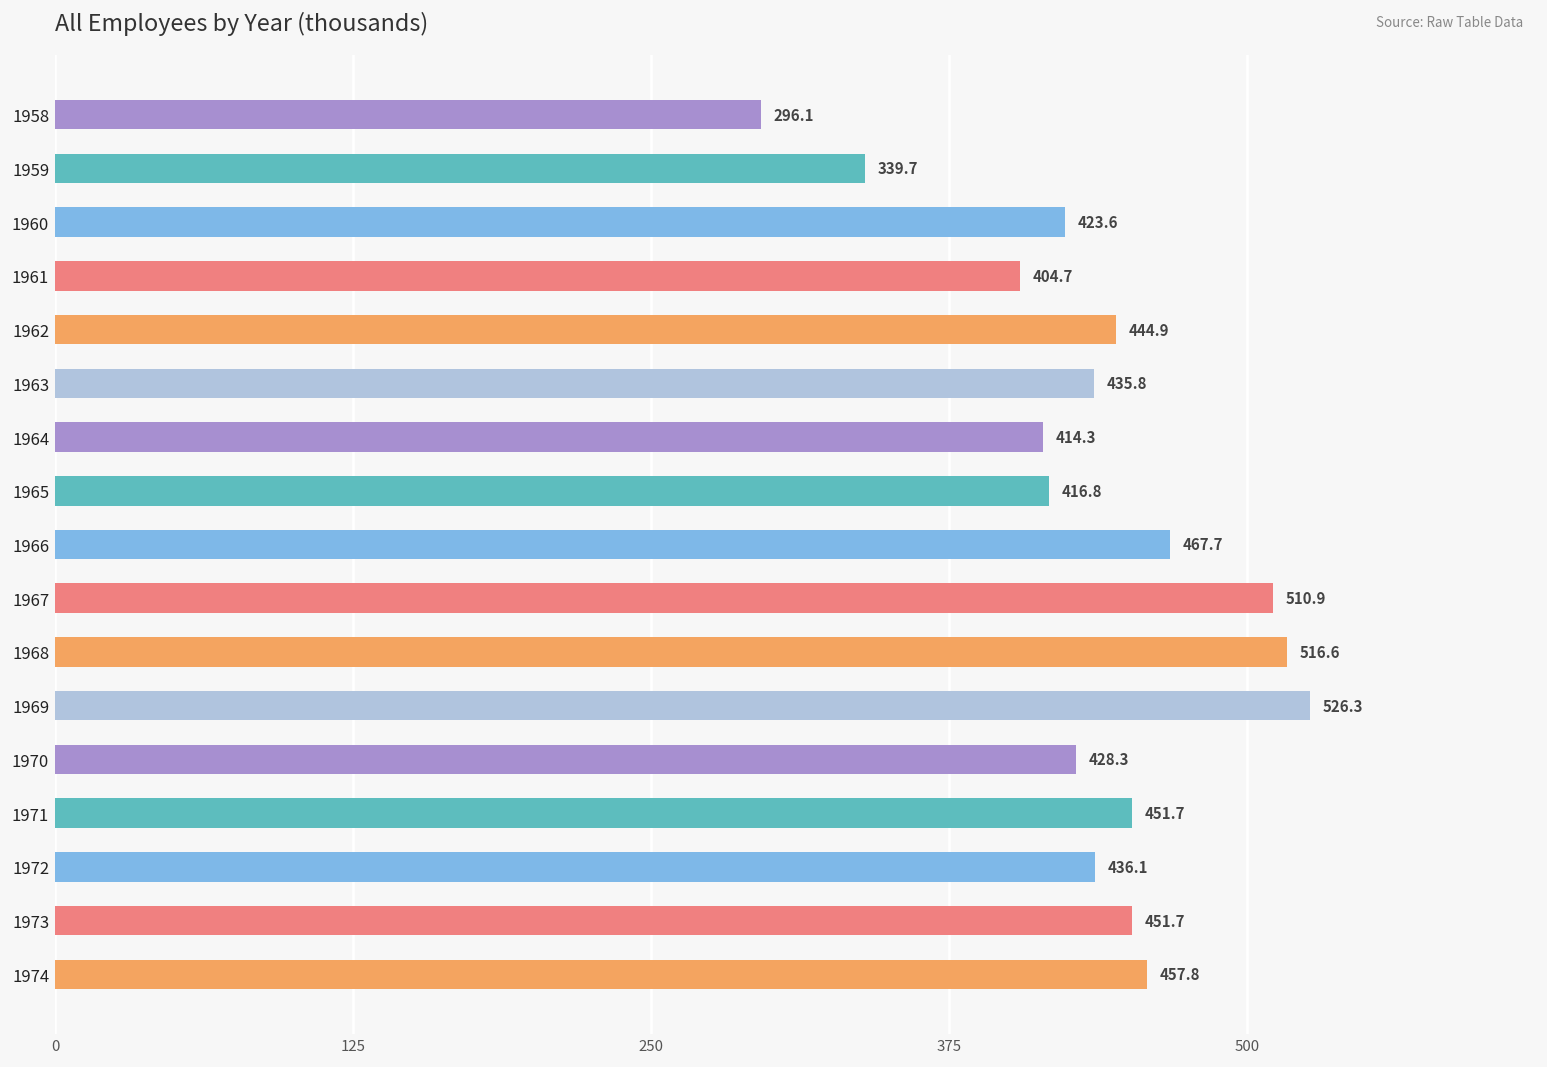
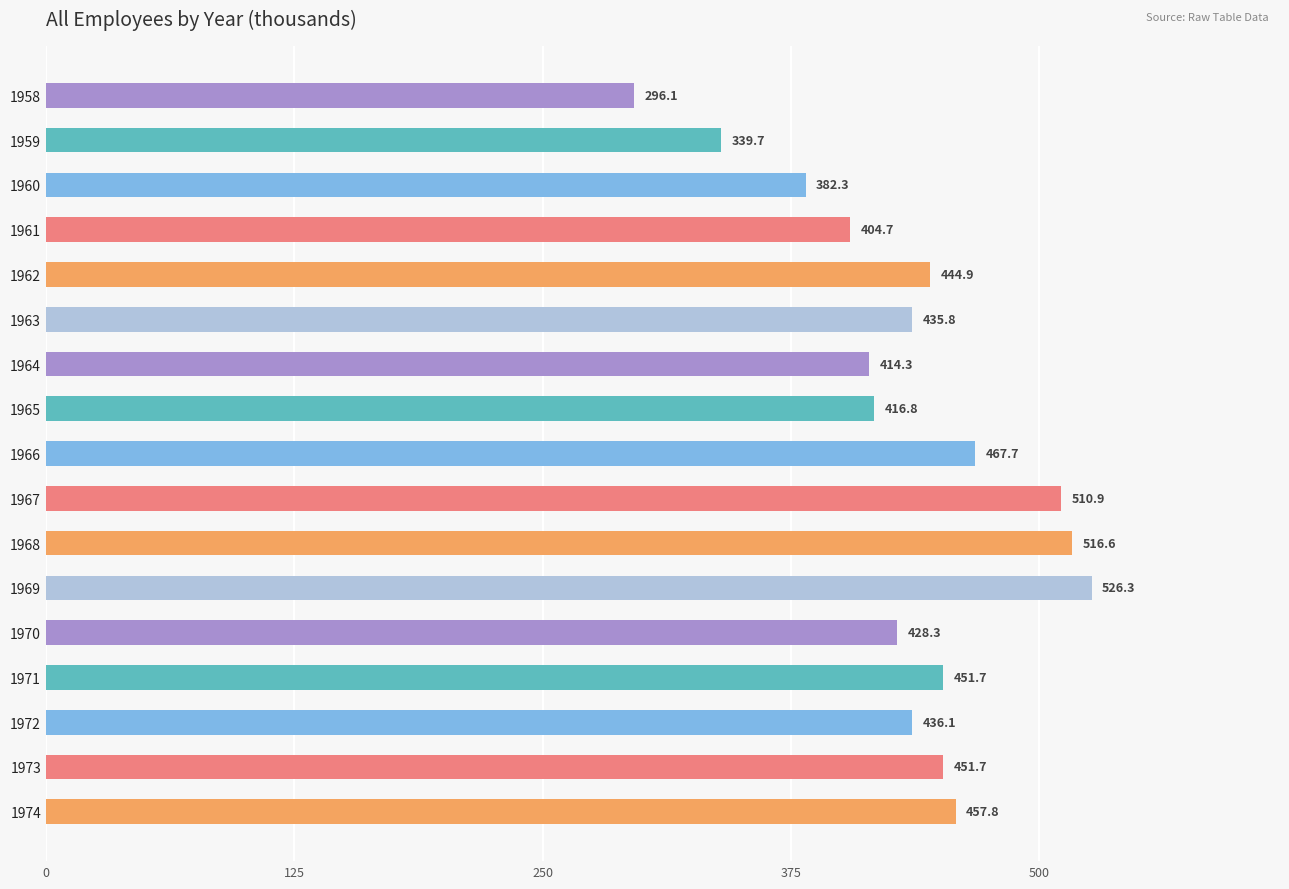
  {
    "1958": 296.1,
    "1959": 339.7,
-   "1960": 423.6,
+   "1960": 382.3,
    "1961": 404.7,
    "1962": 444.9,
    "1963": 435.8,
    "1964": 414.3,
    "1965": 416.8,
    "1966": 467.7,
    "1967": 510.9,
    "1968": 516.6,
    "1969": 526.3,
    "1970": 428.3,
    "1971": 451.7,
    "1972": 436.1,
    "1973": 451.7,
    "1974": 457.8
  }
